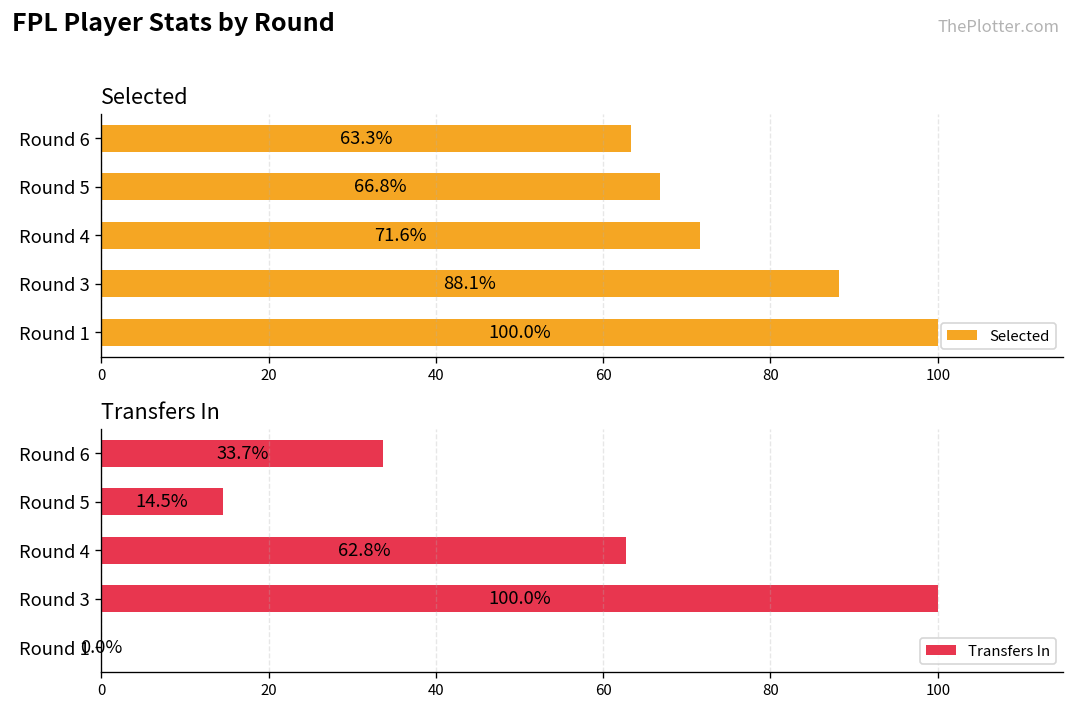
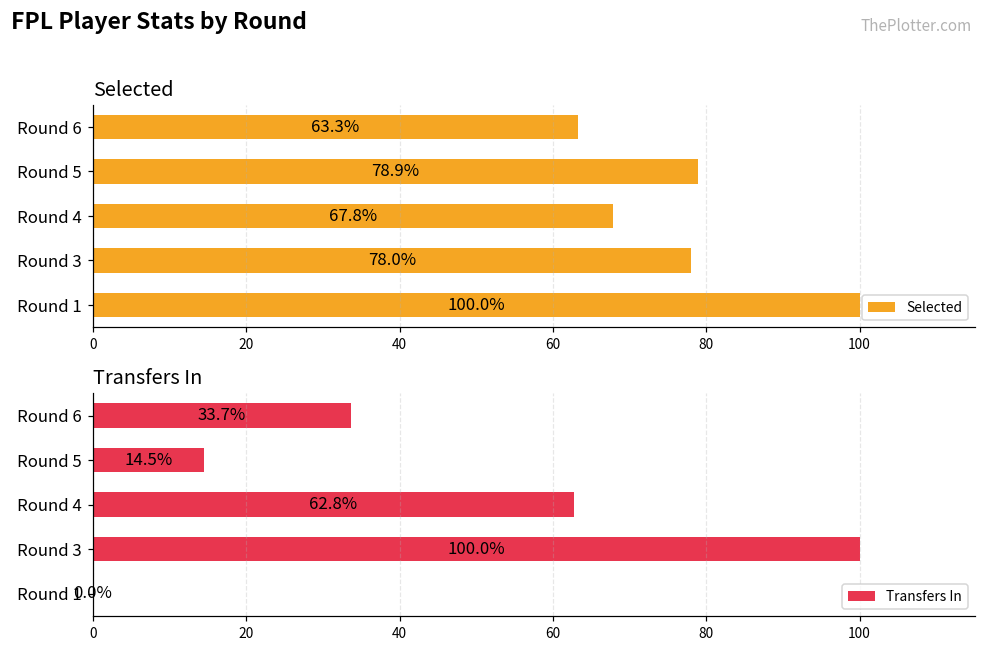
  {
    "Selected": {
      "Round 6": "63.3%",
-     "Round 5": "66.8%",
-     "Round 4": "71.6%",
-     "Round 3": "88.1%",
+     "Round 5": "78.9%",
+     "Round 4": "67.8%",
+     "Round 3": "78.0%",
      "Round 1": "100.0%"
    },
    "Transfers In": {
      "Round 6": "33.7%",
      "Round 5": "14.5%",
      "Round 4": "62.8%",
      "Round 3": "100.0%",
      "Round 1": "0.0%"
    }
  }
